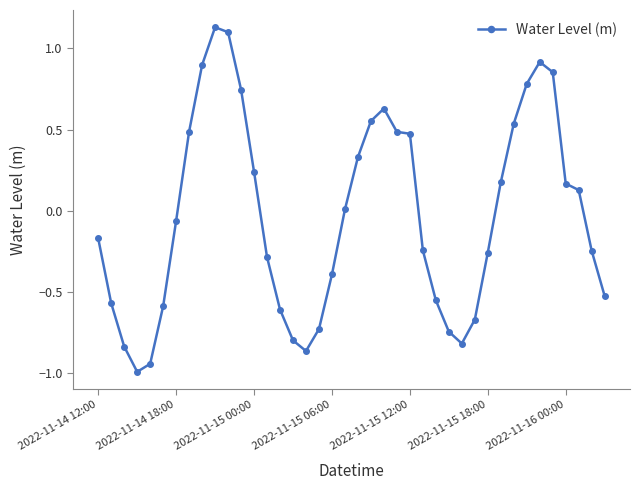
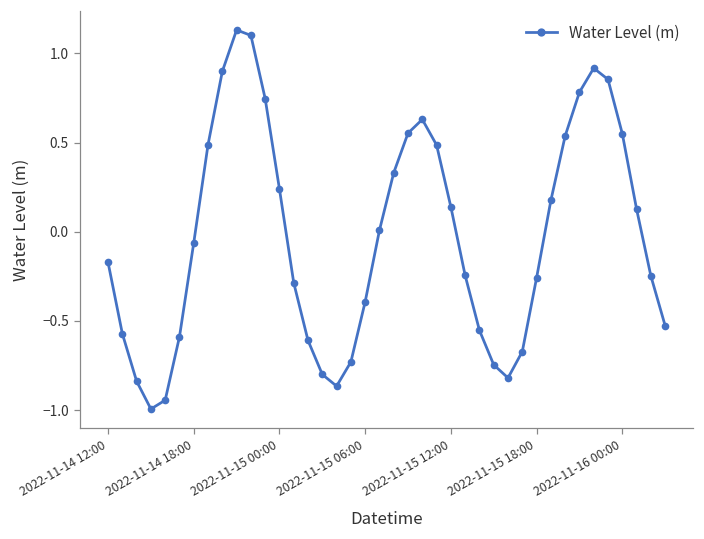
  {
    "2022-11-14 12:00": -0.17,
    "2022-11-14 18:00": -0.06,
    "2022-11-15 00:00": 0.24,
    "2022-11-15 06:00": -0.39,
-   "2022-11-15 12:00": 0.47,
+   "2022-11-15 12:00": 0.14,
    "2022-11-15 18:00": -0.26,
-   "2022-11-16 00:00": 0.17
+   "2022-11-16 00:00": 0.55
  }
